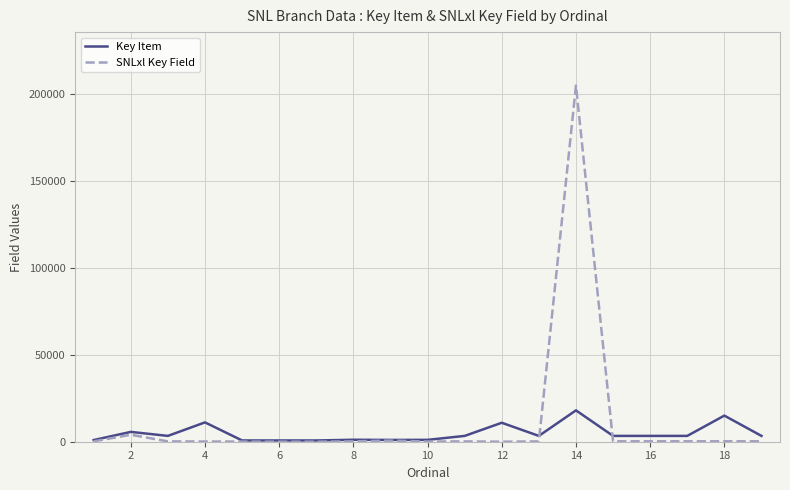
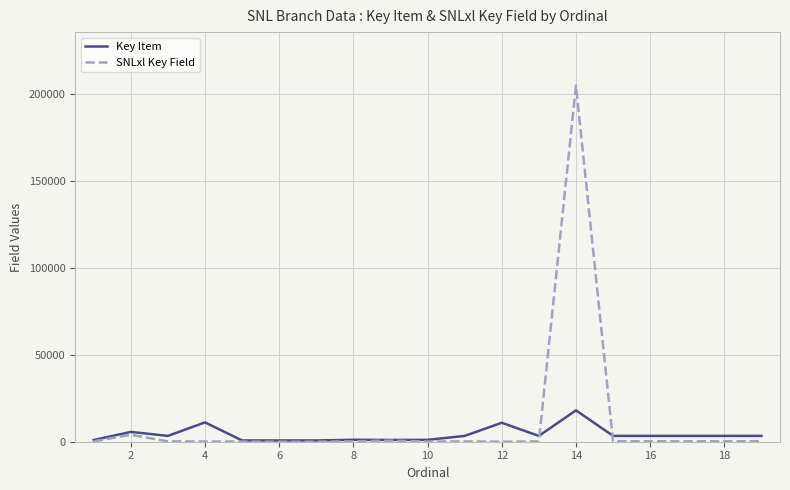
  {
    "Key Item": {
      "2": 6000,
      "4": 11000,
      "12": 11000,
      "14": 18000,
      "16": 3000,
-     "18": 15000
+     "18": 3000
    },
    "SNLxl Key Field": {
      "2": 4000,
      "4": 0,
      "12": 0,
      "14": 205000,
      "16": 0,
      "18": 0
    }
  }
